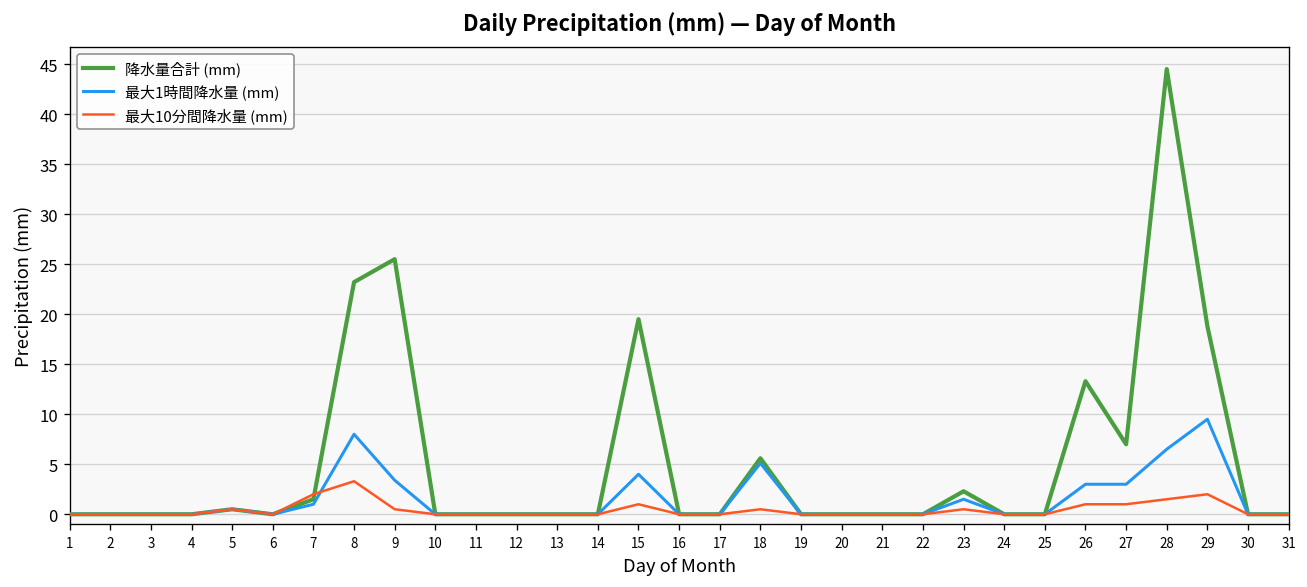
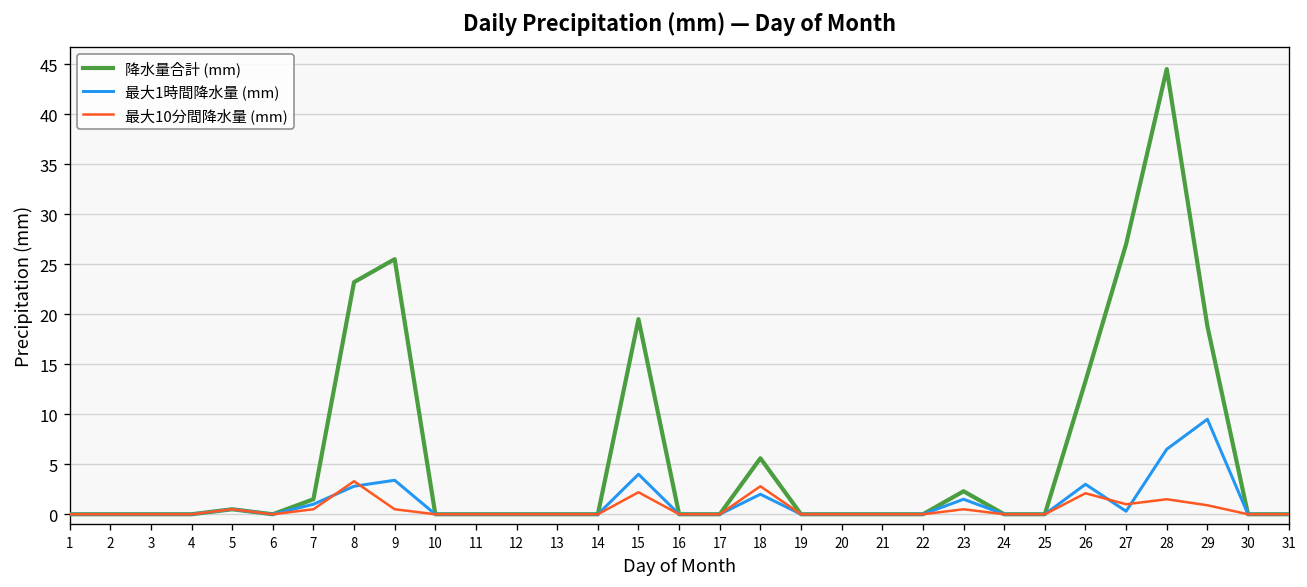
  {
    "降水量合計 (mm)": {
      "7": 2,
      "8": 23,
      "9": 26,
      "15": 20,
      "18": 6,
      "23": 2,
      "26": 13,
-     "27": 7,
+     "27": 27,
      "28": 45,
      "29": 19
    },
    "最大1時間降水量 (mm)": {
      "7": 1,
-     "8": 8,
+     "8": 3,
      "9": 3,
      "15": 4,
-     "18": 5,
+     "18": 2,
      "23": 2,
      "26": 3,
-     "27": 3,
+     "27": 0,
      "28": 7,
      "29": 10
    },
    "最大10分間降水量 (mm)": {
-     "7": 2,
+     "7": 1,
      "8": 3,
      "9": 1,
-     "15": 1,
-     "18": 1,
+     "15": 2,
+     "18": 3,
      "23": 1,
-     "26": 1,
+     "26": 2,
      "27": 1,
      "28": 2,
-     "29": 2
+     "29": 1
    }
  }
